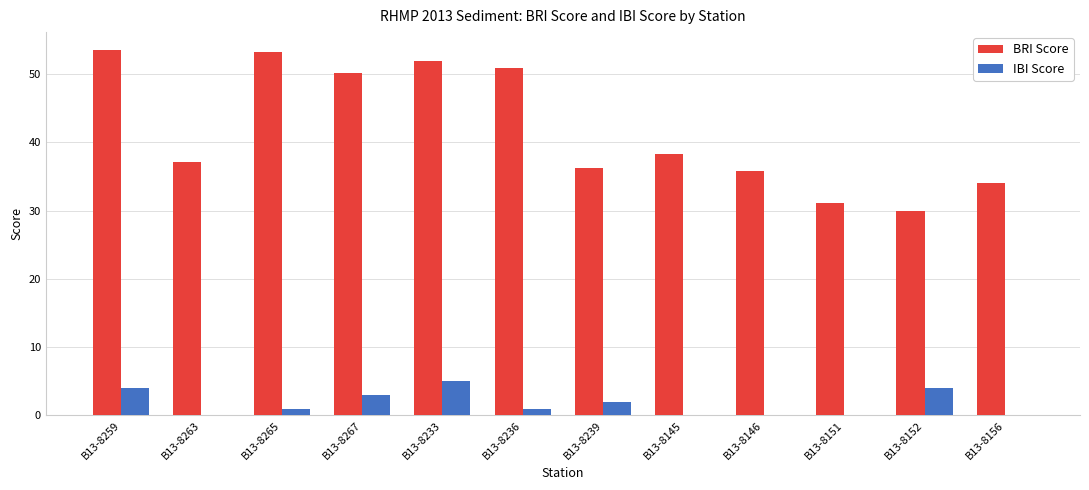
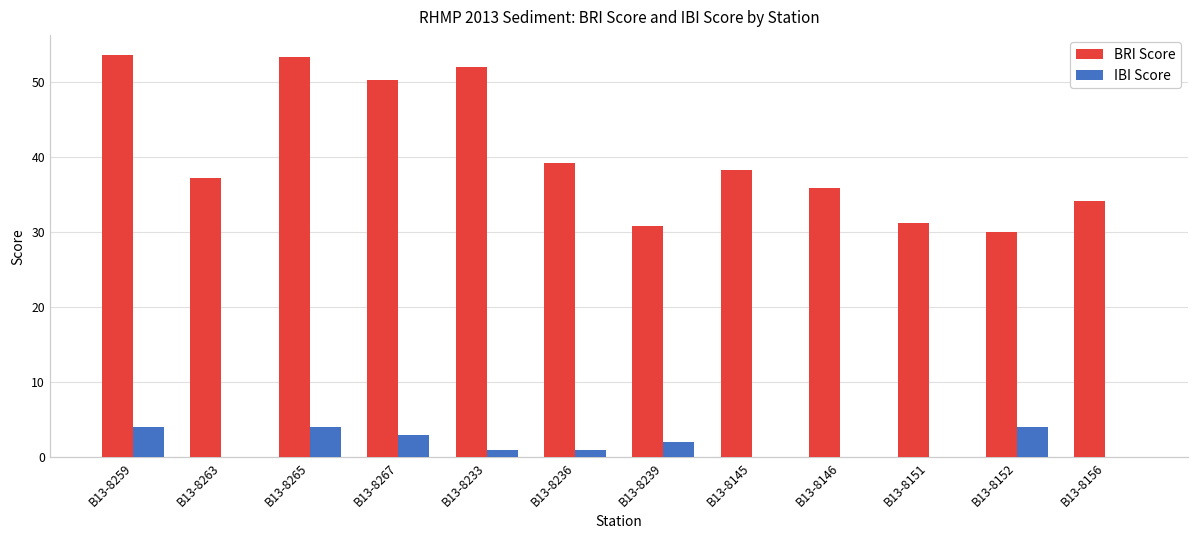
  {
    "BRI Score": {
      "B13-8259": 54,
      "B13-8263": 37,
      "B13-8265": 53,
      "B13-8267": 50,
      "B13-8233": 52,
-     "B13-8236": 51,
-     "B13-8239": 36,
+     "B13-8236": 39,
+     "B13-8239": 31,
      "B13-8145": 38,
      "B13-8146": 36,
      "B13-8151": 31,
      "B13-8152": 30,
      "B13-8156": 34
    },
    "IBI Score": {
      "B13-8259": 4,
      "B13-8263": 0,
-     "B13-8265": 1,
+     "B13-8265": 4,
      "B13-8267": 3,
-     "B13-8233": 5,
+     "B13-8233": 1,
      "B13-8236": 1,
      "B13-8239": 2,
      "B13-8145": 0,
      "B13-8146": 0,
      "B13-8151": 0,
      "B13-8152": 4,
      "B13-8156": 0
    }
  }
